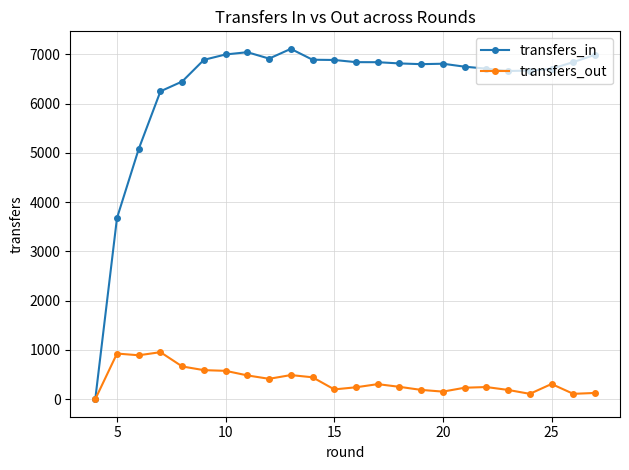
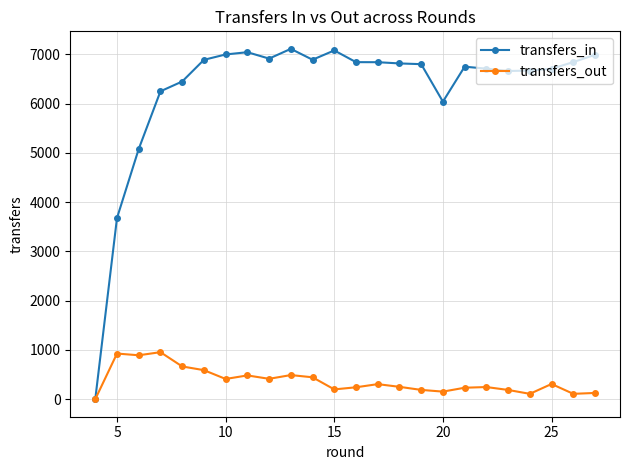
  {
    "transfers_in": {
      "5": 3700,
      "10": 7000,
-     "15": 6900,
-     "20": 6800
+     "15": 7100,
+     "20": 6000
    },
    "transfers_out": {
      "5": 900,
-     "10": 600,
+     "10": 400,
      "15": 200,
      "20": 200,
      "25": 300
    }
  }
